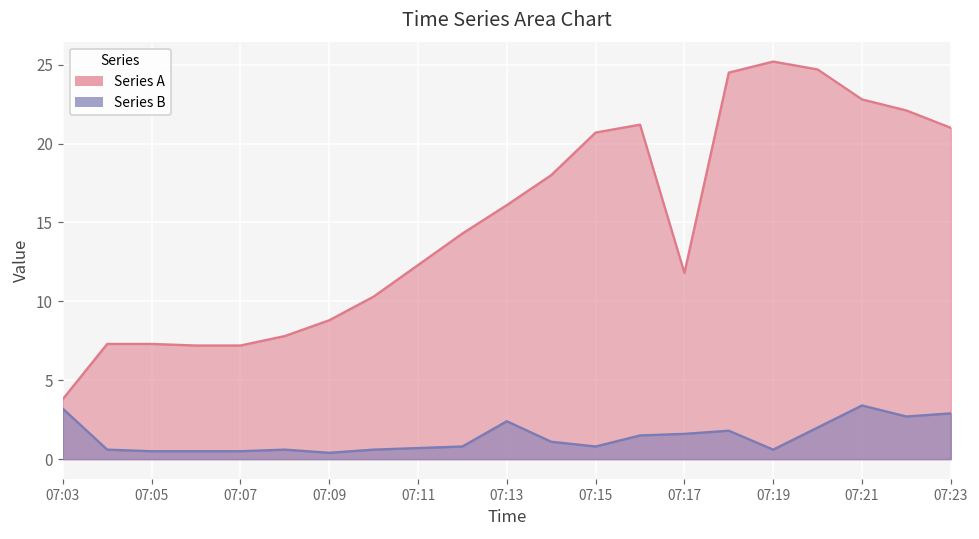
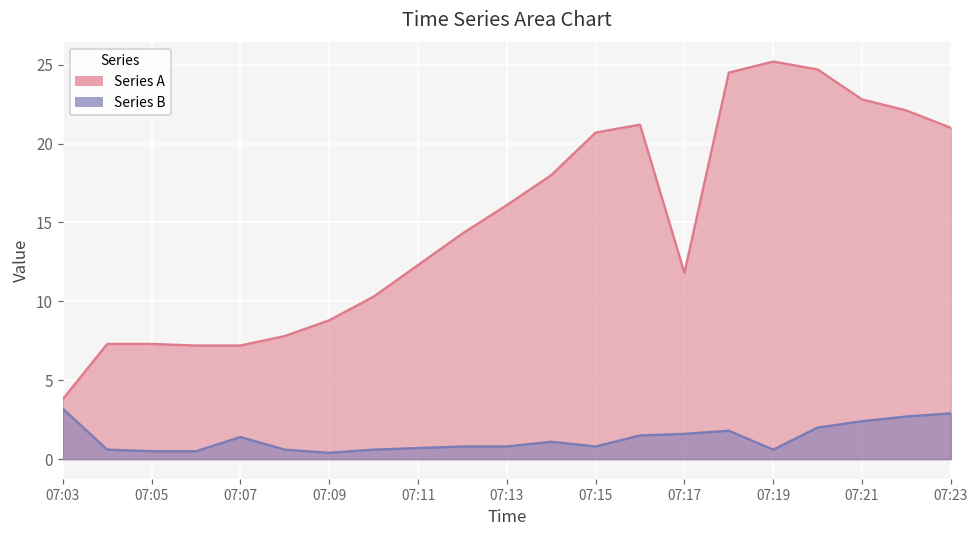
  {
    "Series A": {
      "07:03": 3.8,
      "07:05": 7.3,
      "07:07": 7.2,
      "07:09": 8.8,
      "07:11": 12.3,
      "07:13": 16.1,
      "07:15": 20.7,
      "07:17": 11.8,
      "07:19": 25.2,
      "07:21": 22.8,
      "07:23": 21.0
    },
    "Series B": {
      "07:03": 3.2,
      "07:05": 0.5,
-     "07:07": 0.5,
+     "07:07": 1.4,
      "07:09": 0.4,
      "07:11": 0.7,
-     "07:13": 2.4,
+     "07:13": 0.8,
      "07:15": 0.8,
      "07:17": 1.6,
      "07:19": 0.6,
-     "07:21": 3.4,
+     "07:21": 2.4,
      "07:23": 2.9
    }
  }
